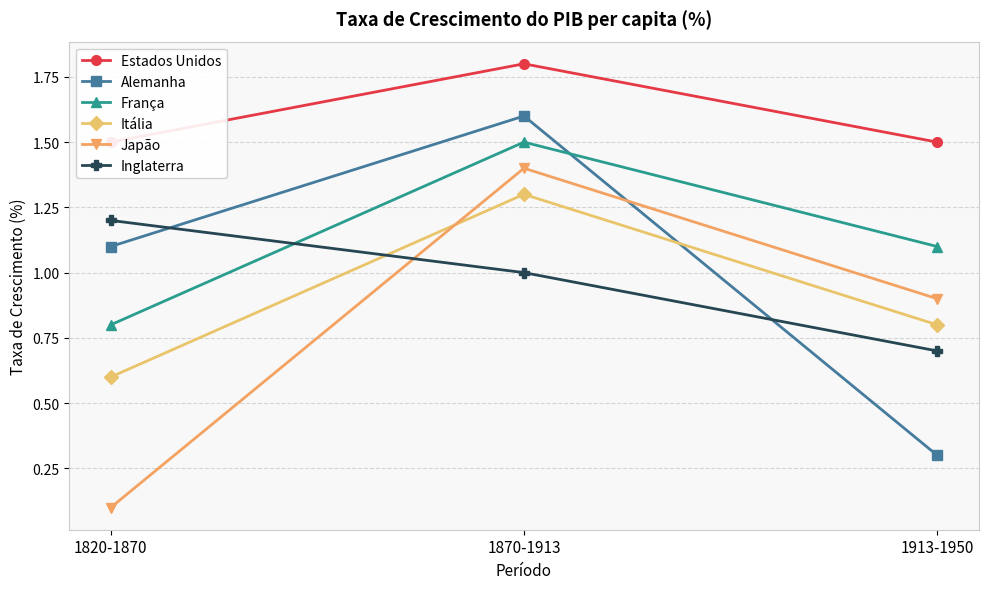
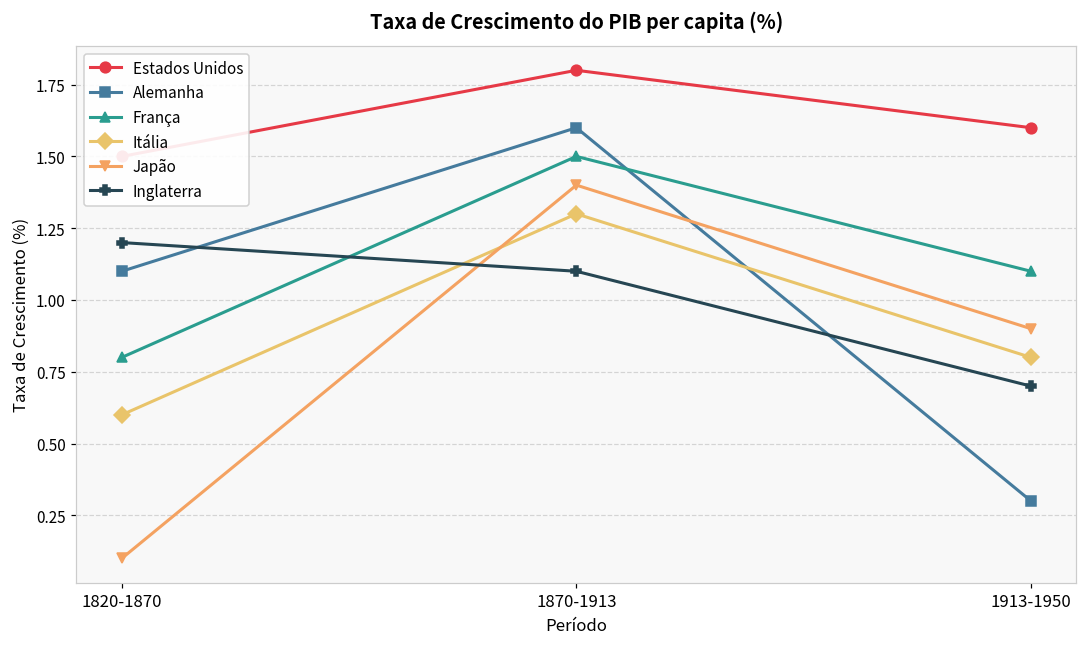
  {
    "Estados Unidos": {
      "1870-1913": 1.8,
-     "1913-1950": 1.5
+     "1913-1950": 1.6
    },
    "Inglaterra": {
      "1820-1870": 1.2,
-     "1870-1913": 1.0,
+     "1870-1913": 1.1,
      "1913-1950": 0.7
    }
  }
